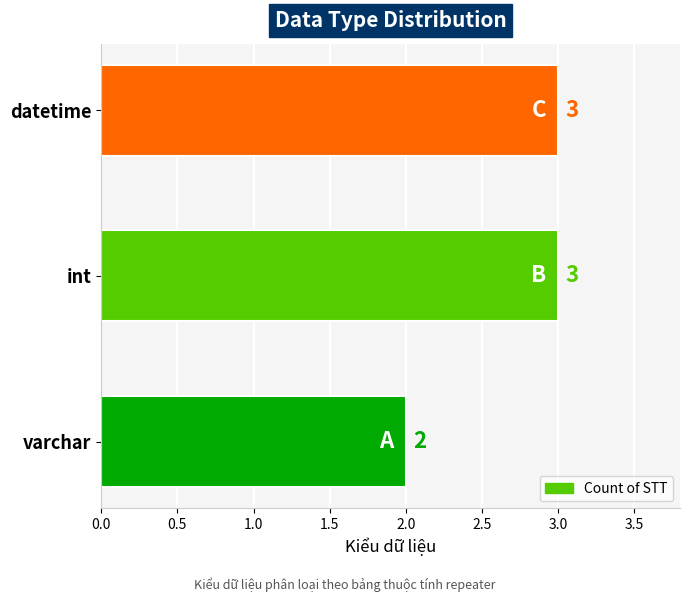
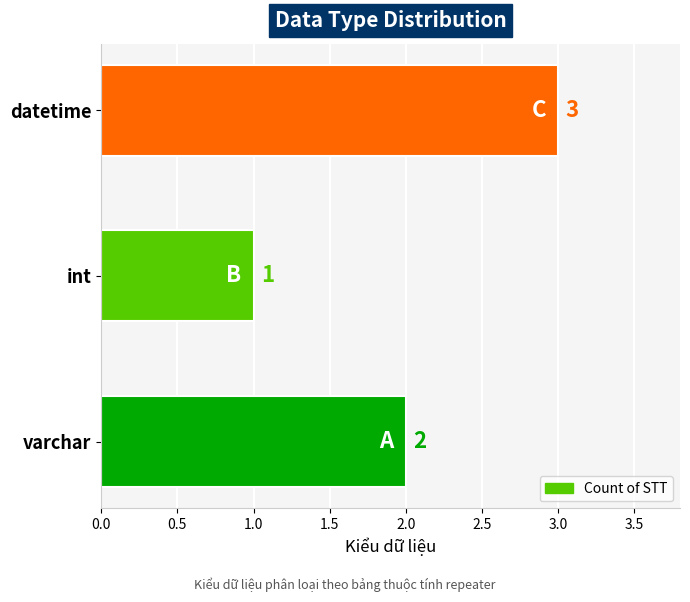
  {
    "datetime": 3,
-   "int": 3,
+   "int": 1,
    "varchar": 2
  }
